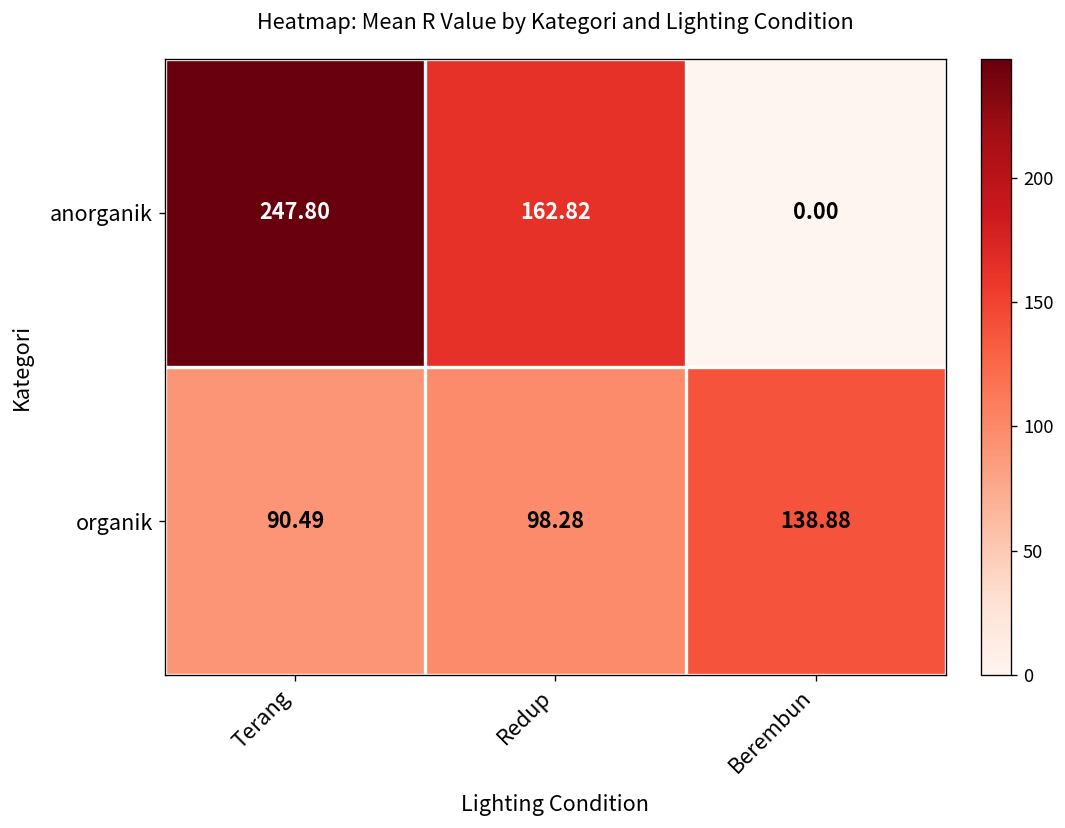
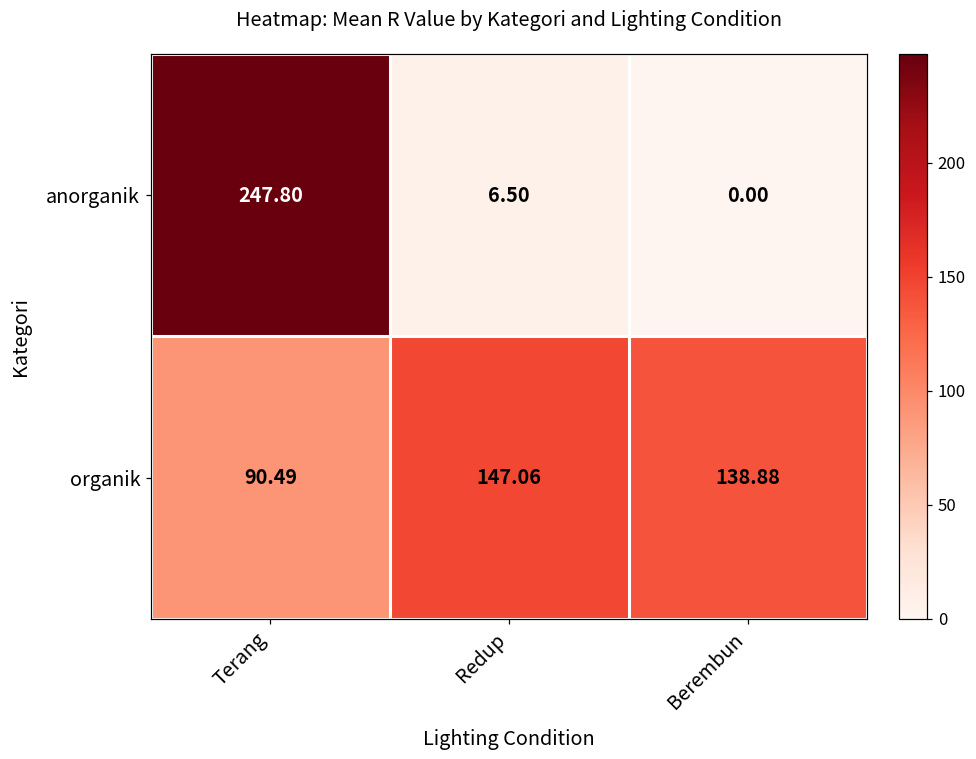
  {
    "anorganik": {
      "Terang": 247.80,
-     "Redup": 162.82,
+     "Redup": 6.50,
      "Berembun": 0.00
    },
    "organik": {
      "Terang": 90.49,
-     "Redup": 98.28,
+     "Redup": 147.06,
      "Berembun": 138.88
    }
  }
